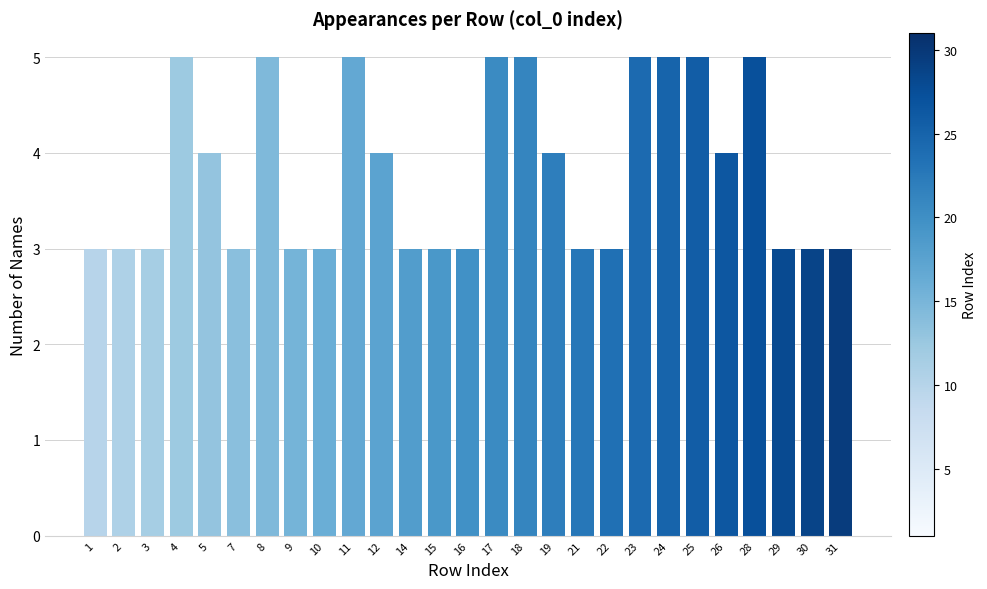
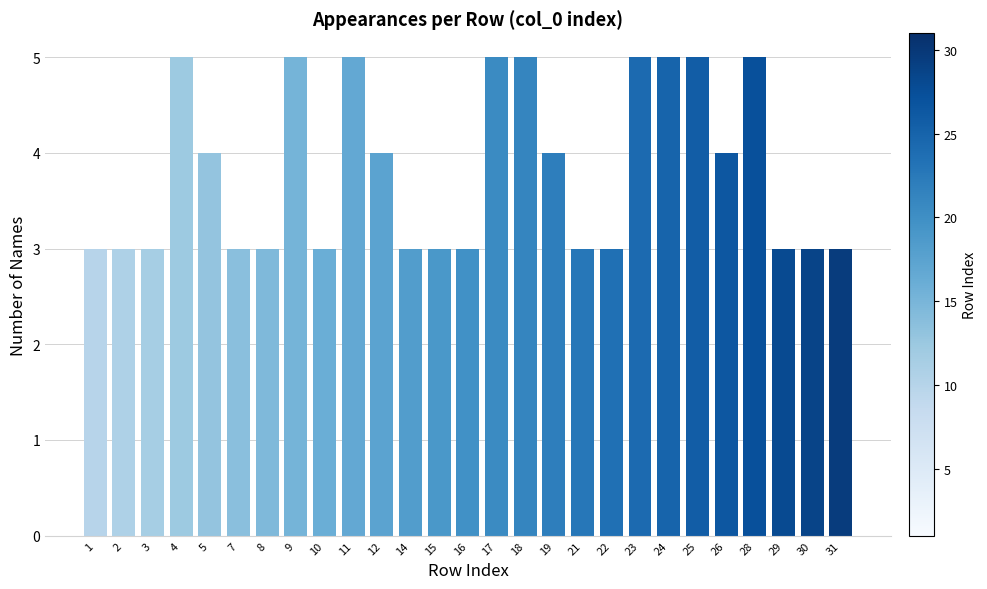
  {
    "1": 3,
    "2": 3,
    "3": 3,
    "4": 5,
    "5": 4,
    "7": 3,
-   "8": 5,
-   "9": 3,
+   "8": 3,
+   "9": 5,
    "10": 3,
    "11": 5,
    "12": 4,
    "14": 3,
    "15": 3,
    "16": 3,
    "17": 5,
    "18": 5,
    "19": 4,
    "21": 3,
    "22": 3,
    "23": 5,
    "24": 5,
    "25": 5,
    "26": 4,
    "28": 5,
    "29": 3,
    "30": 3,
    "31": 3
  }
